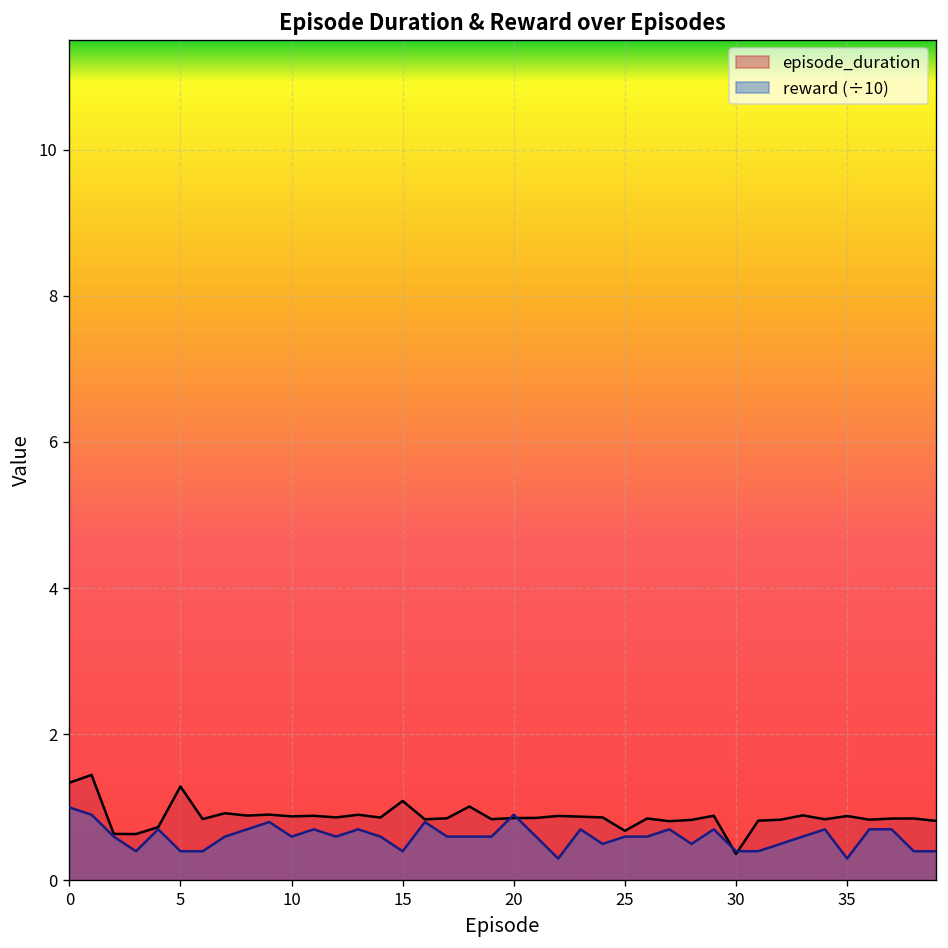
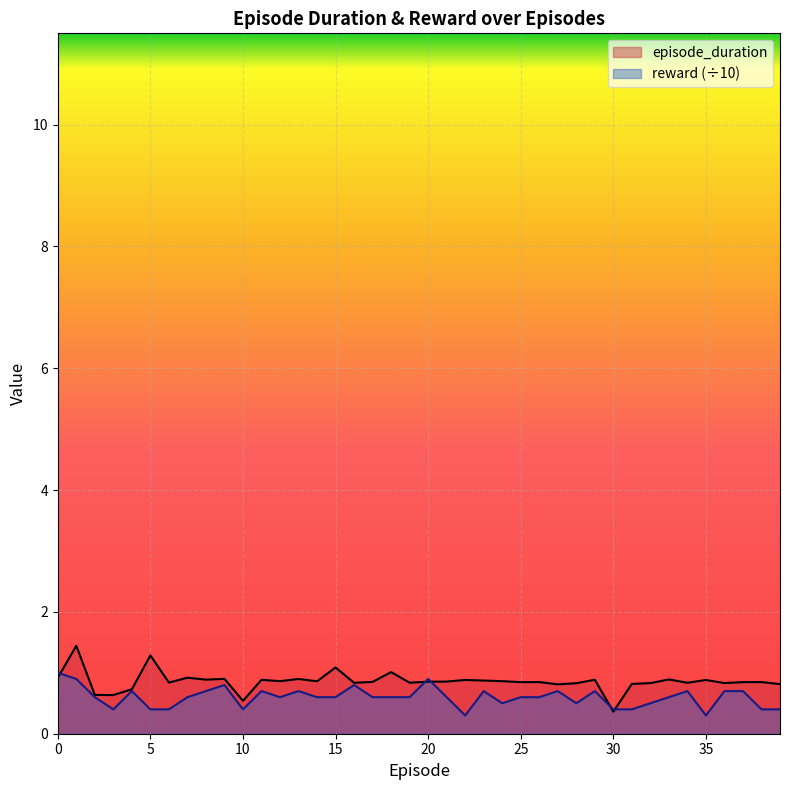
  {
    "episode_duration": {
-     "0": 1.3,
+     "0": 0.9,
      "5": 1.3,
-     "10": 0.9,
+     "10": 0.5,
      "15": 1.1,
      "20": 0.9,
-     "25": 0.7,
+     "25": 0.8,
      "35": 0.9
    },
    "reward (÷10)": {
      "0": 1.0,
      "5": 0.4,
-     "10": 0.6,
-     "15": 0.4,
+     "10": 0.4,
+     "15": 0.6,
      "20": 0.9,
      "25": 0.6,
      "35": 0.3
    }
  }
